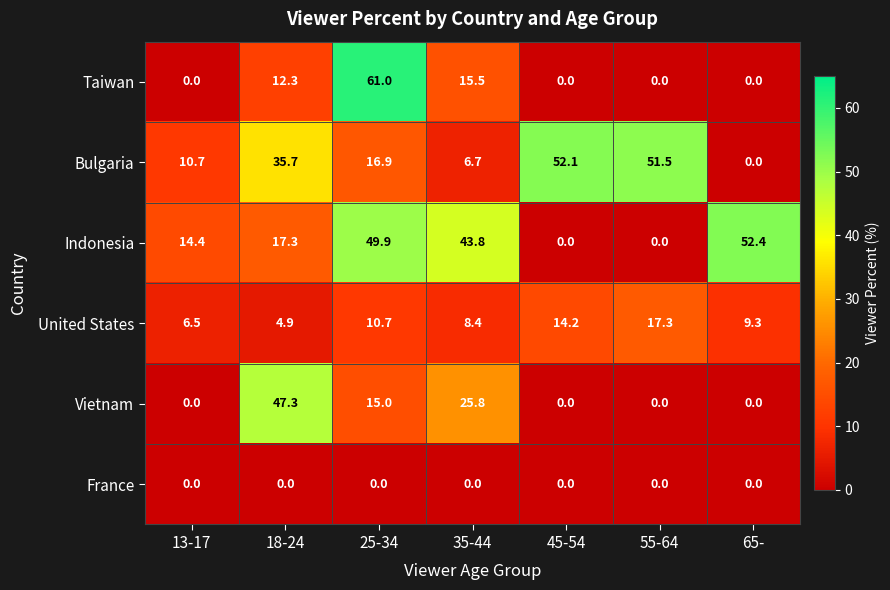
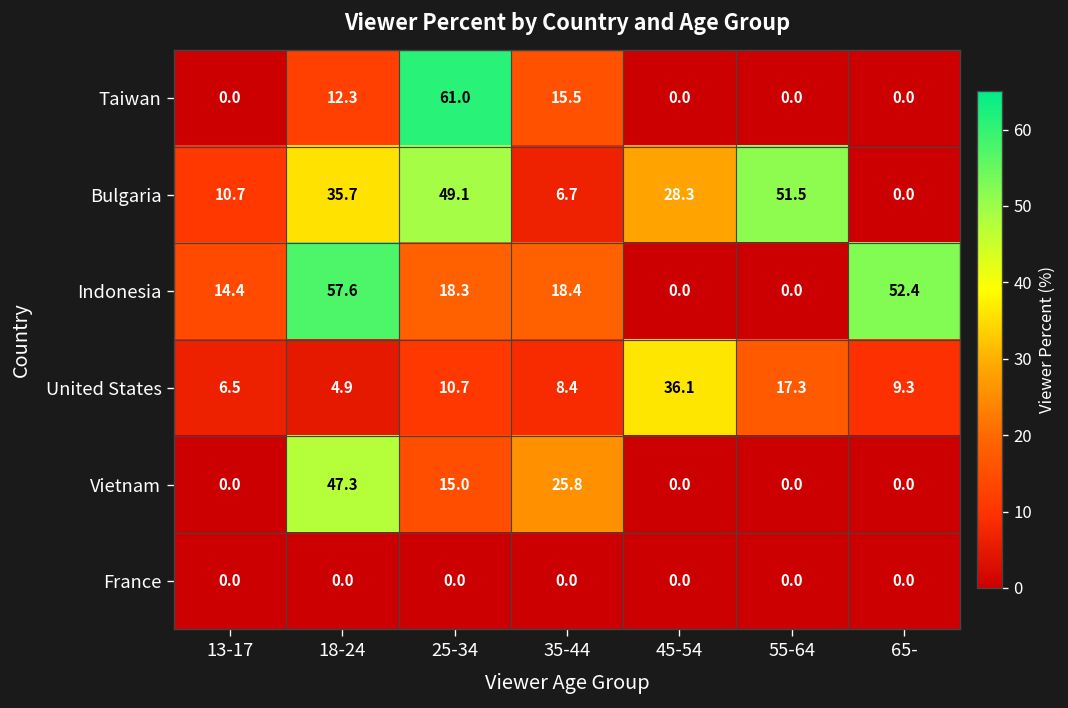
  {
    "Taiwan": {
      "13-17": 0.0,
      "18-24": 12.3,
      "25-34": 61.0,
      "35-44": 15.5,
      "45-54": 0.0,
      "55-64": 0.0,
      "65-": 0.0
    },
    "Bulgaria": {
      "13-17": 10.7,
      "18-24": 35.7,
-     "25-34": 16.9,
+     "25-34": 49.1,
      "35-44": 6.7,
-     "45-54": 52.1,
+     "45-54": 28.3,
      "55-64": 51.5,
      "65-": 0.0
    },
    "Indonesia": {
      "13-17": 14.4,
-     "18-24": 17.3,
-     "25-34": 49.9,
-     "35-44": 43.8,
+     "18-24": 57.6,
+     "25-34": 18.3,
+     "35-44": 18.4,
      "45-54": 0.0,
      "55-64": 0.0,
      "65-": 52.4
    },
    "United States": {
      "13-17": 6.5,
      "18-24": 4.9,
      "25-34": 10.7,
      "35-44": 8.4,
-     "45-54": 14.2,
+     "45-54": 36.1,
      "55-64": 17.3,
      "65-": 9.3
    },
    "Vietnam": {
      "13-17": 0.0,
      "18-24": 47.3,
      "25-34": 15.0,
      "35-44": 25.8,
      "45-54": 0.0,
      "55-64": 0.0,
      "65-": 0.0
    },
    "France": {
      "13-17": 0.0,
      "18-24": 0.0,
      "25-34": 0.0,
      "35-44": 0.0,
      "45-54": 0.0,
      "55-64": 0.0,
      "65-": 0.0
    }
  }
